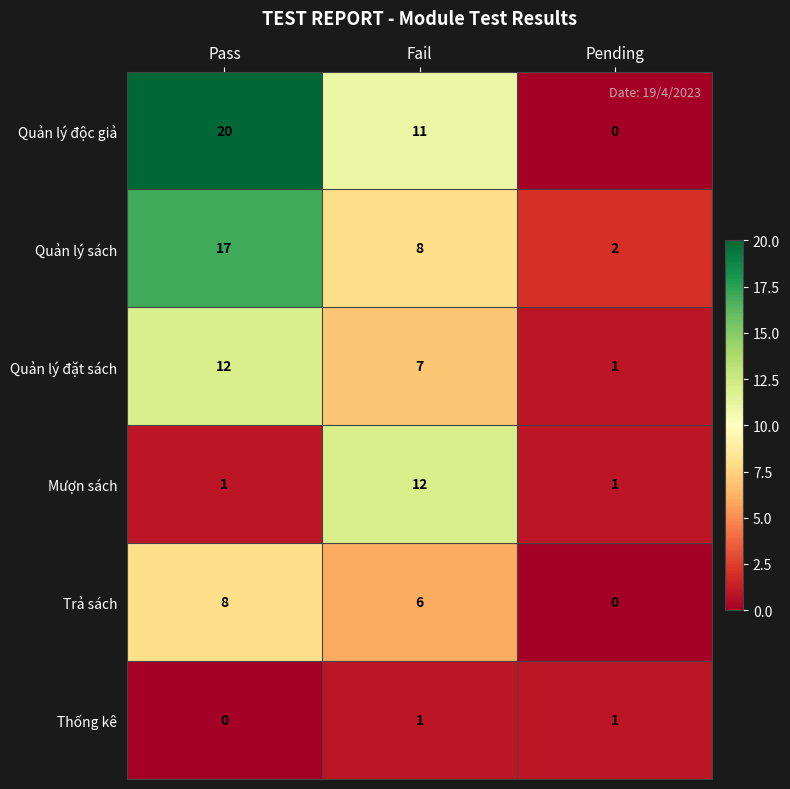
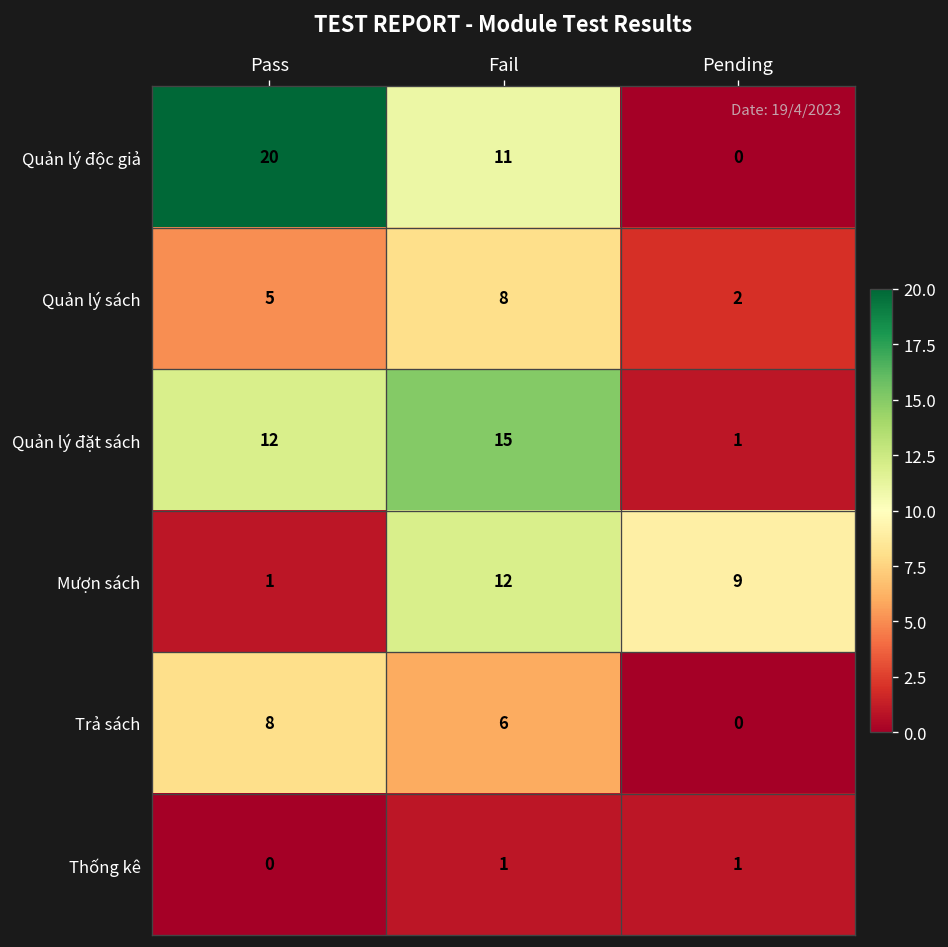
  {
    "Quản lý độc giả": {
      "Pass": 20,
      "Fail": 11
    },
    "Quản lý sách": {
-     "Pass": 17,
+     "Pass": 5,
      "Fail": 8,
      "Pending": 2
    },
    "Quản lý đặt sách": {
      "Pass": 12,
-     "Fail": 7,
+     "Fail": 15,
      "Pending": 1
    },
    "Mượn sách": {
      "Pass": 1,
      "Fail": 12,
-     "Pending": 1
+     "Pending": 9
    },
    "Trả sách": {
      "Pass": 8,
      "Fail": 6,
      "Pending": 0
    },
    "Thống kê": {
      "Pass": 0,
      "Fail": 1,
      "Pending": 1
    }
  }
